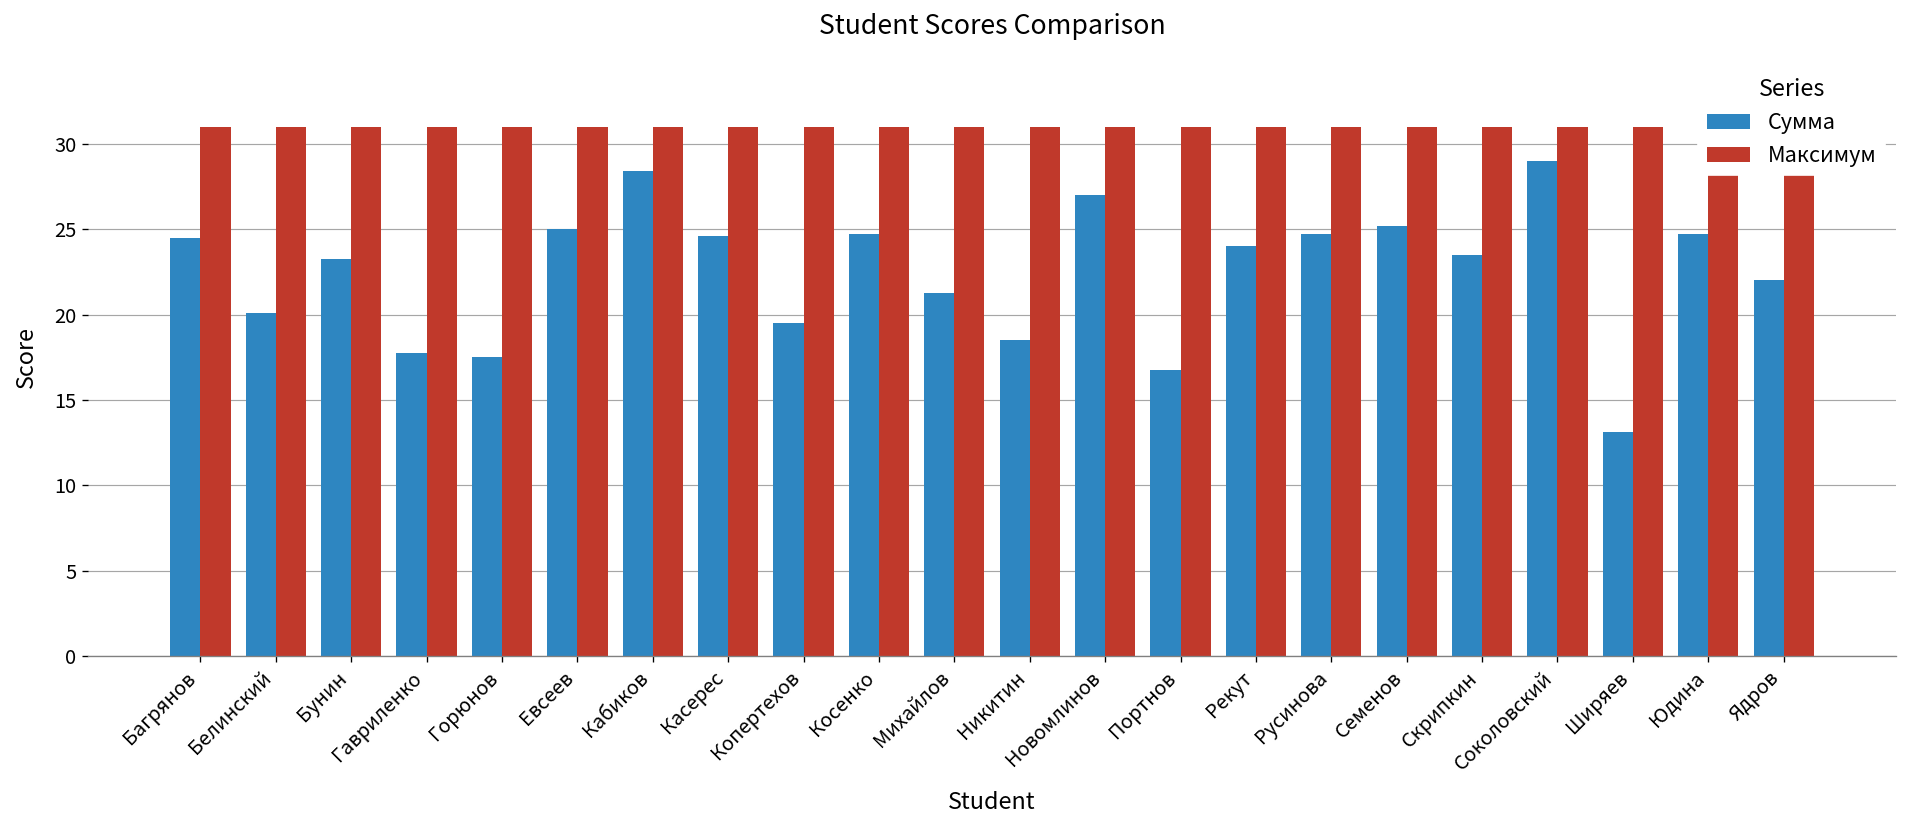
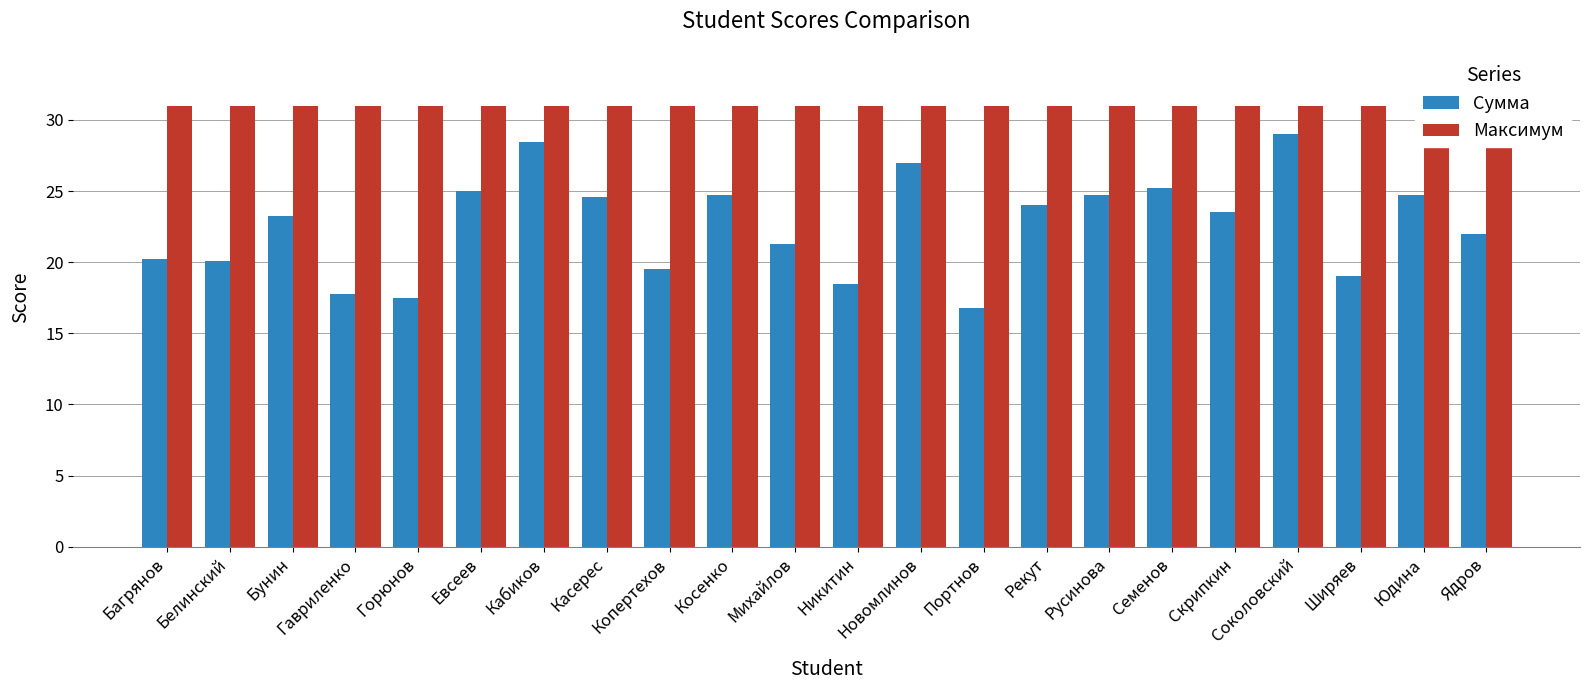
  {
    "Сумма": {
-     "Багрянов": 24.5,
+     "Багрянов": 20.2,
      "Белинский": 20.1,
      "Бунин": 23.3,
      "Гавриленко": 17.8,
      "Горюнов": 17.5,
      "Евсеев": 25.0,
      "Кабиков": 28.4,
      "Касерес": 24.6,
      "Копертехов": 19.5,
      "Косенко": 24.8,
      "Михайлов": 21.3,
      "Никитин": 18.5,
      "Новомлинов": 27.0,
      "Портнов": 16.8,
      "Рекут": 24.0,
      "Русинова": 24.8,
      "Семенов": 25.2,
      "Скрипкин": 23.5,
      "Соколовский": 29.0,
-     "Ширяев": 13.1,
+     "Ширяев": 19.0,
      "Юдина": 24.8,
      "Ядров": 22.0
    },
    "Максимум": {
      "Багрянов": 31.0,
      "Белинский": 31.0,
      "Бунин": 31.0,
      "Гавриленко": 31.0,
      "Горюнов": 31.0,
      "Евсеев": 31.0,
      "Кабиков": 31.0,
      "Касерес": 31.0,
      "Копертехов": 31.0,
      "Косенко": 31.0,
      "Михайлов": 31.0,
      "Никитин": 31.0,
      "Новомлинов": 31.0,
      "Портнов": 31.0,
      "Рекут": 31.0,
      "Русинова": 31.0,
      "Семенов": 31.0,
      "Скрипкин": 31.0,
      "Соколовский": 31.0,
      "Ширяев": 31.0
    }
  }
